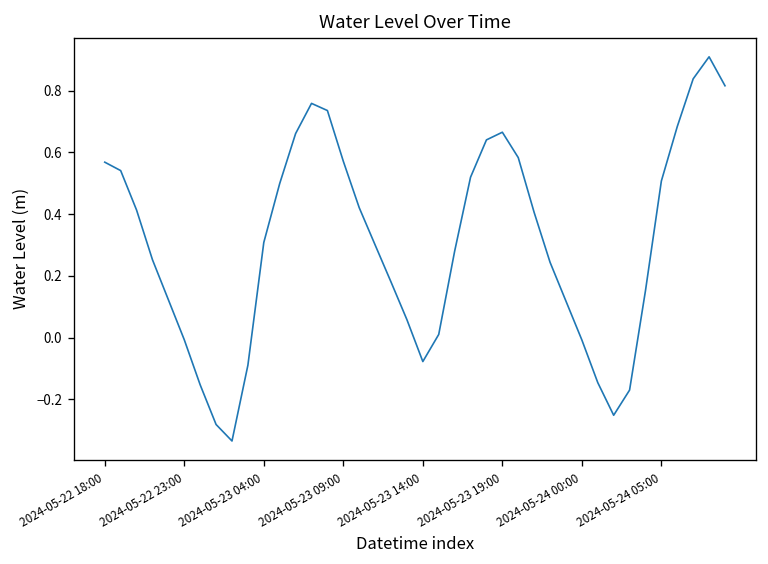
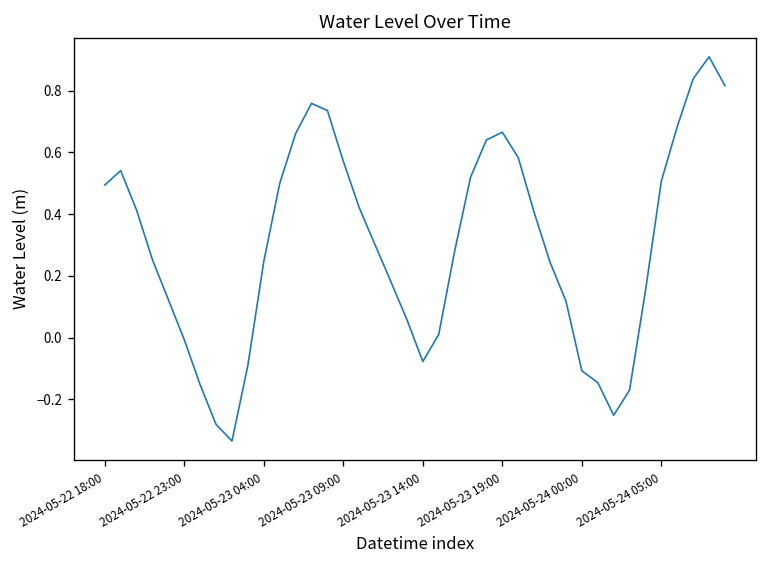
  {
-   "2024-05-22 18:00": 0.57,
+   "2024-05-22 18:00": 0.49,
    "2024-05-22 23:00": -0.01,
-   "2024-05-23 04:00": 0.31,
+   "2024-05-23 04:00": 0.25,
    "2024-05-23 09:00": 0.57,
    "2024-05-23 14:00": -0.08,
    "2024-05-23 19:00": 0.67,
-   "2024-05-24 00:00": -0.01,
+   "2024-05-24 00:00": -0.11,
    "2024-05-24 05:00": 0.51
  }
